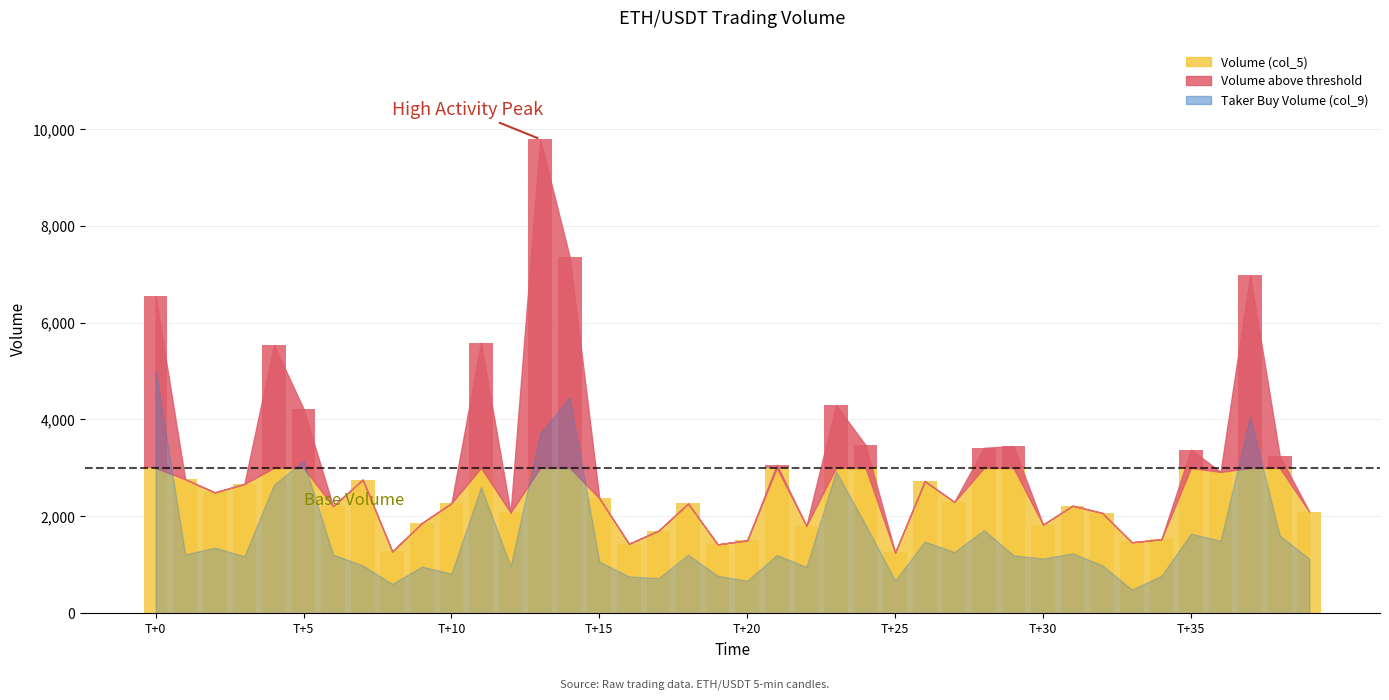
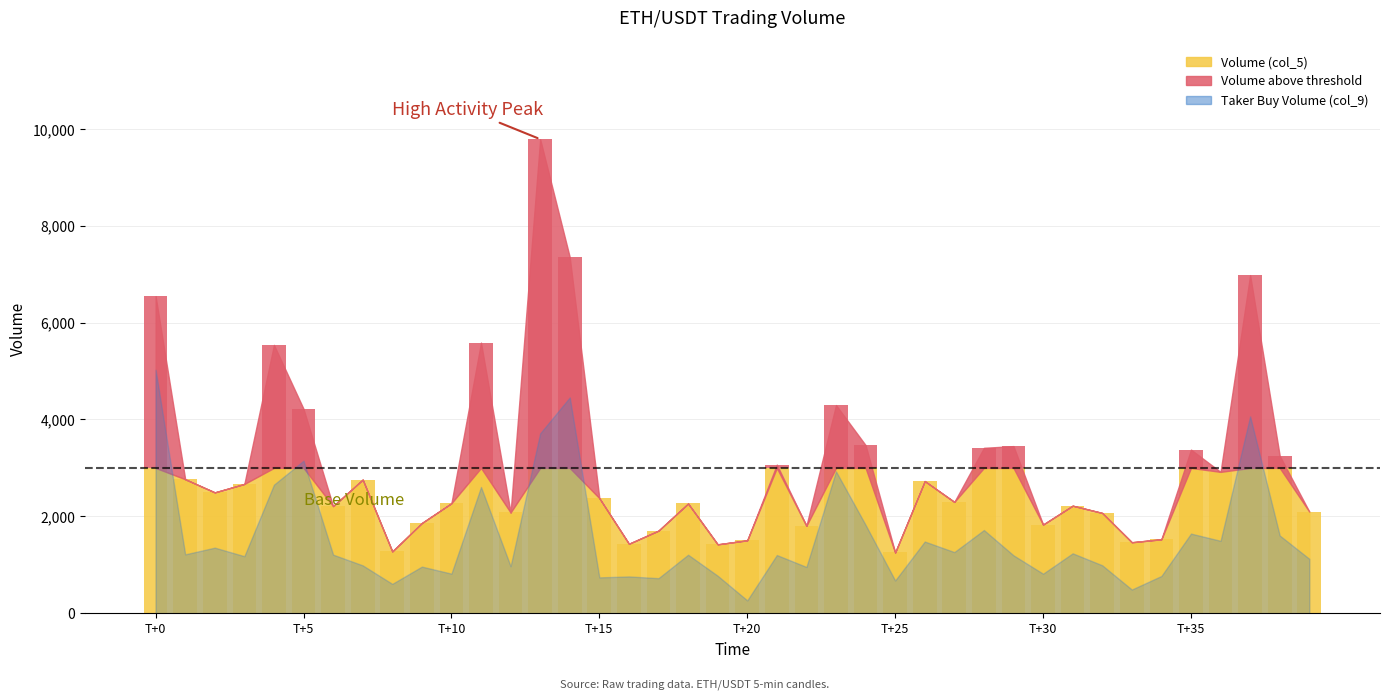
  {
    "Taker Buy Volume (col_9)": {
      "T+0": "5,000",
      "T+5": "3,100",
      "T+10": "800",
-     "T+15": "1,100",
-     "T+20": "700",
+     "T+15": "700",
+     "T+20": "300",
      "T+25": "700",
-     "T+30": "1,100",
+     "T+30": "800",
      "T+35": "1,600"
    }
  }
